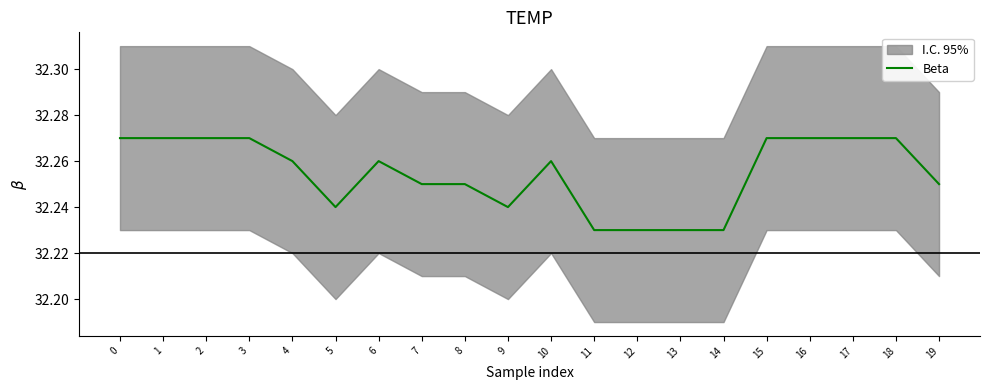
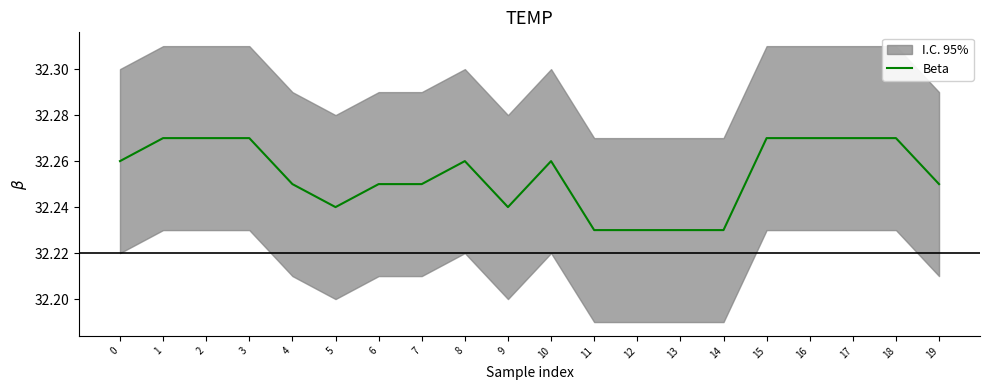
  {
    "Beta": {
-     "0": 32.27,
+     "0": 32.26,
      "1": 32.27,
      "2": 32.27,
      "3": 32.27,
-     "4": 32.26,
+     "4": 32.25,
      "5": 32.24,
-     "6": 32.26,
+     "6": 32.25,
      "7": 32.25,
-     "8": 32.25,
+     "8": 32.26,
      "9": 32.24,
      "10": 32.26,
      "11": 32.23,
      "12": 32.23,
      "13": 32.23,
      "14": 32.23,
      "15": 32.27,
      "16": 32.27,
      "17": 32.27,
      "18": 32.27,
      "19": 32.25
    }
  }
